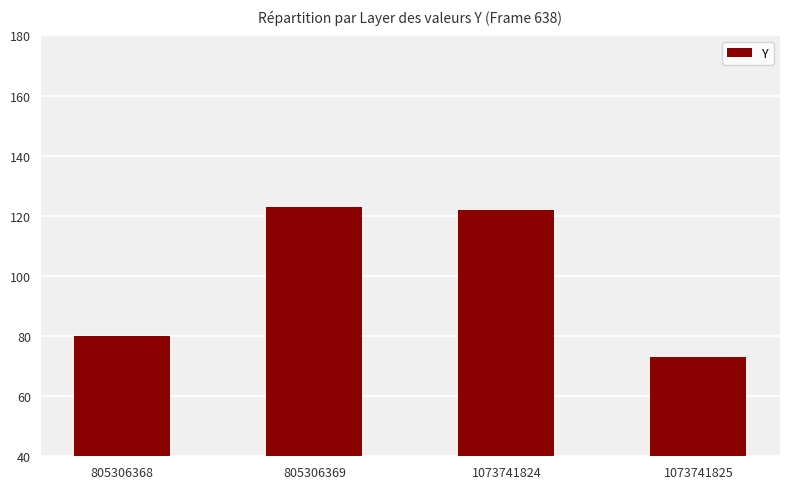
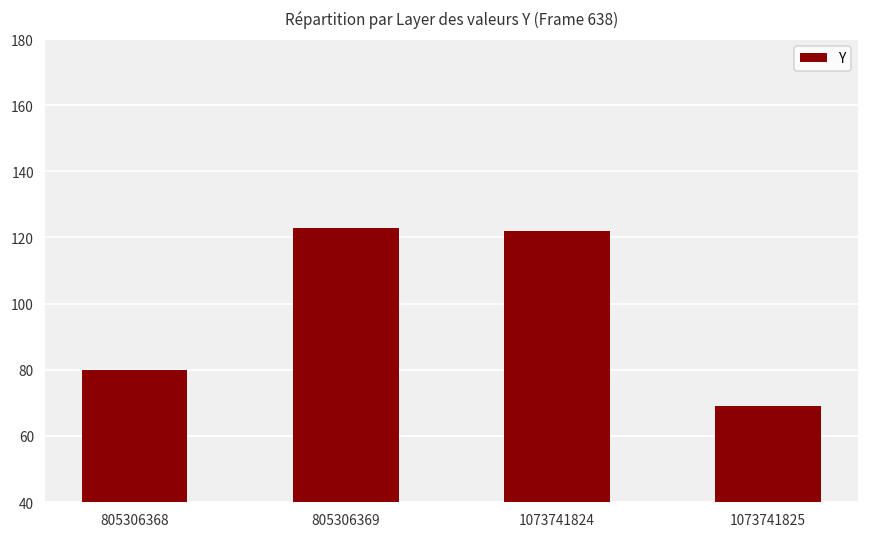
  {
    "805306368": 80,
    "805306369": 123,
    "1073741824": 122,
-   "1073741825": 73
+   "1073741825": 69
  }
